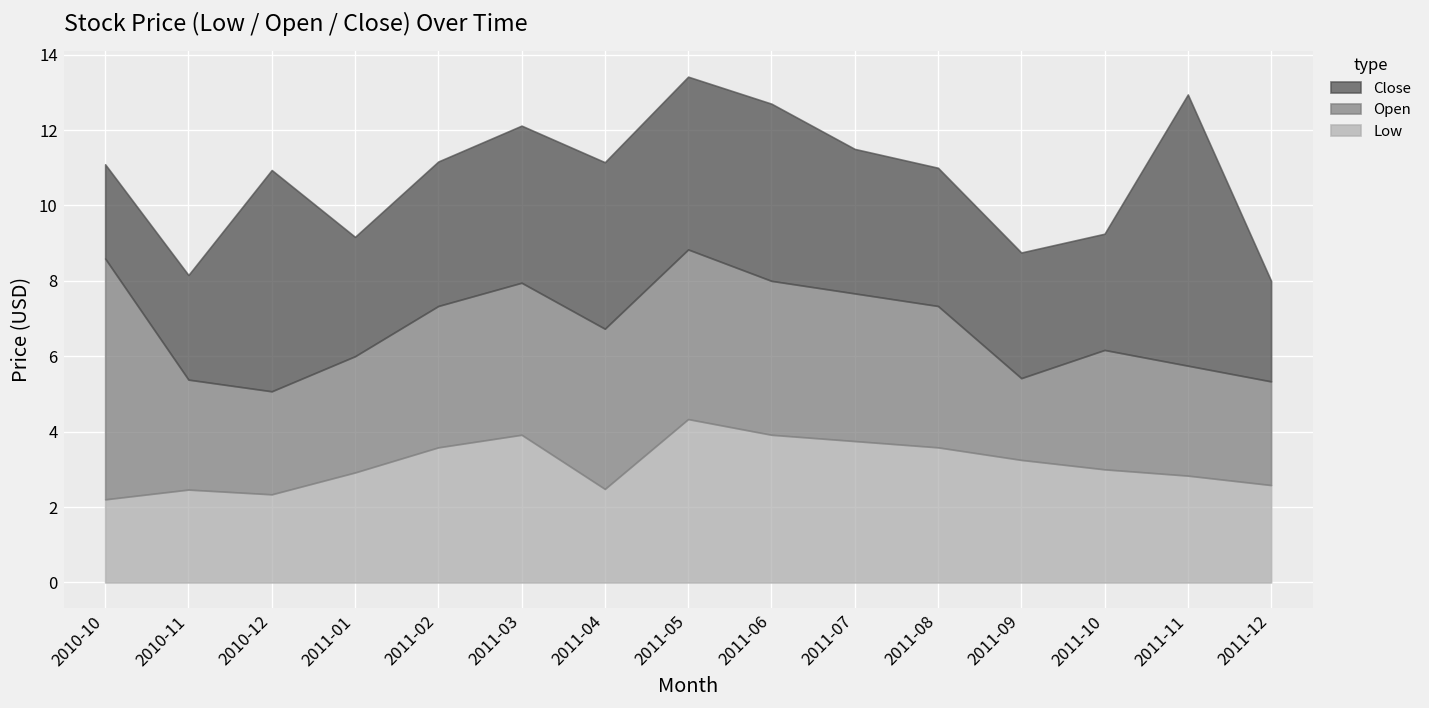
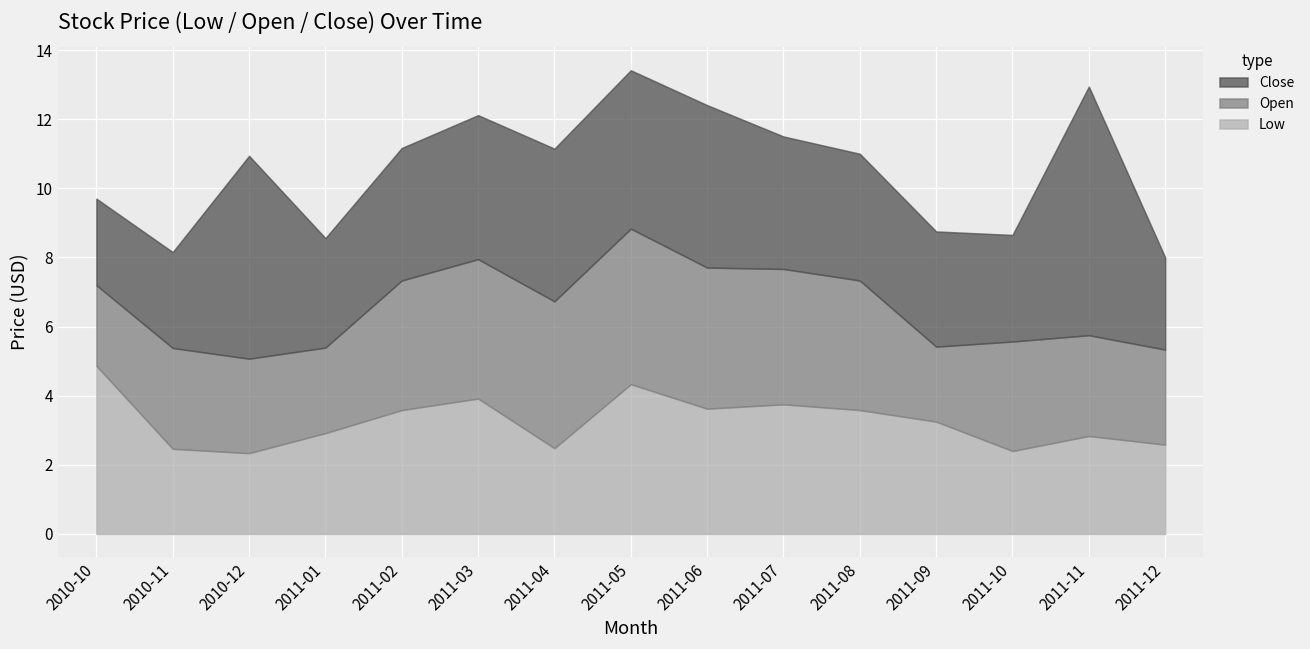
  {
    "Low": {
-     "2010-10": 2.2,
+     "2010-10": 4.9,
      "2010-11": 2.5,
      "2010-12": 2.3,
      "2011-01": 2.9,
      "2011-02": 3.6,
      "2011-03": 3.9,
      "2011-04": 2.5,
      "2011-05": 4.3,
-     "2011-06": 3.9,
+     "2011-06": 3.6,
      "2011-07": 3.8,
      "2011-08": 3.6,
      "2011-09": 3.3,
-     "2011-10": 3.0,
+     "2011-10": 2.4,
      "2011-11": 2.8,
      "2011-12": 2.6
    },
    "Open": {
-     "2010-10": 6.4,
+     "2010-10": 2.3,
      "2010-11": 2.9,
      "2010-12": 2.7,
-     "2011-01": 3.1,
+     "2011-01": 2.5,
      "2011-02": 3.8,
      "2011-03": 4.0,
      "2011-04": 4.3,
      "2011-05": 4.5,
      "2011-06": 4.1,
      "2011-07": 3.9,
      "2011-08": 3.8,
      "2011-09": 2.2,
      "2011-10": 3.2,
      "2011-11": 2.9,
      "2011-12": 2.8
    },
    "Close": {
      "2010-10": 2.5,
      "2010-11": 2.8,
      "2010-12": 5.9,
      "2011-01": 3.2,
      "2011-02": 3.8,
      "2011-03": 4.2,
      "2011-04": 4.4,
      "2011-05": 4.6,
      "2011-06": 4.7,
      "2011-07": 3.8,
      "2011-08": 3.7,
      "2011-09": 3.3,
      "2011-10": 3.1,
      "2011-11": 7.2,
      "2011-12": 2.7
    }
  }
